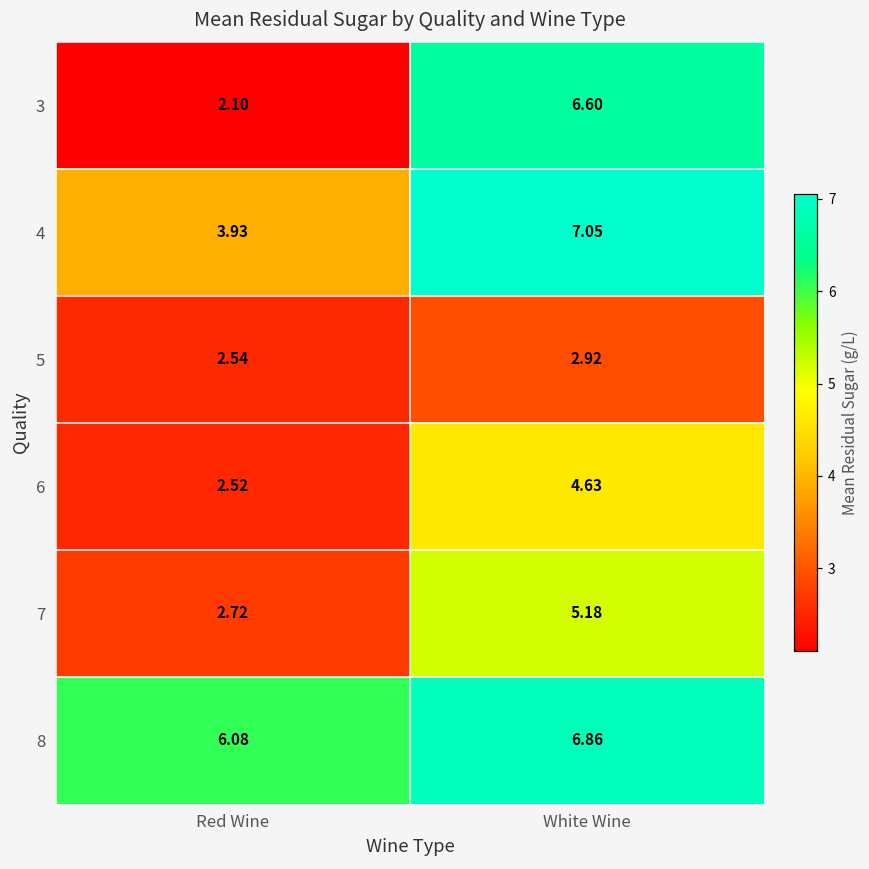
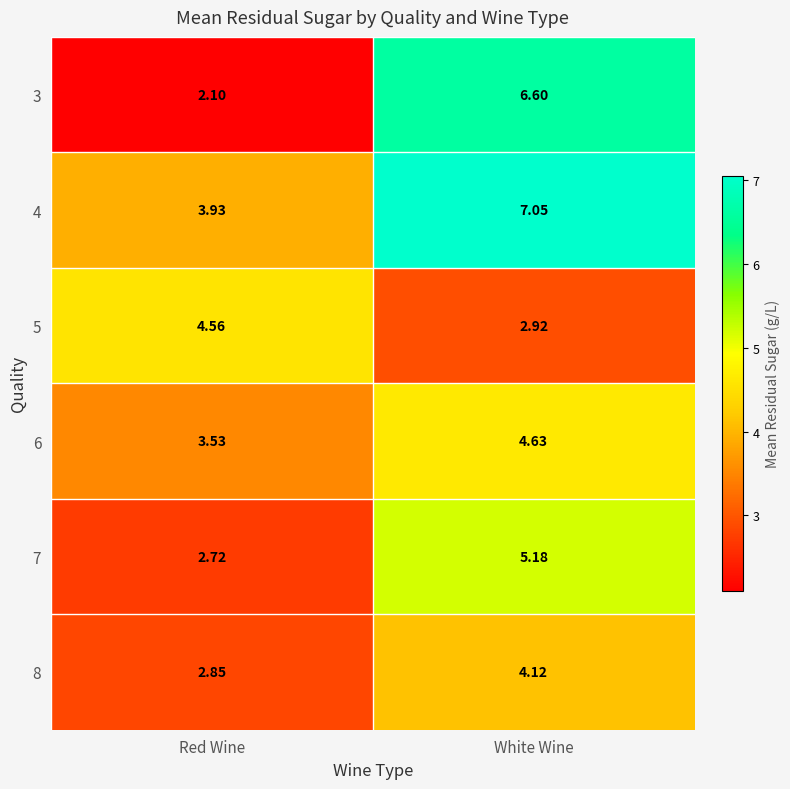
  {
    "3": {
      "Red Wine": 2.10,
      "White Wine": 6.60
    },
    "4": {
      "Red Wine": 3.93,
      "White Wine": 7.05
    },
    "5": {
-     "Red Wine": 2.54,
+     "Red Wine": 4.56,
      "White Wine": 2.92
    },
    "6": {
-     "Red Wine": 2.52,
+     "Red Wine": 3.53,
      "White Wine": 4.63
    },
    "7": {
      "Red Wine": 2.72,
      "White Wine": 5.18
    },
    "8": {
-     "Red Wine": 6.08,
-     "White Wine": 6.86
+     "Red Wine": 2.85,
+     "White Wine": 4.12
    }
  }
